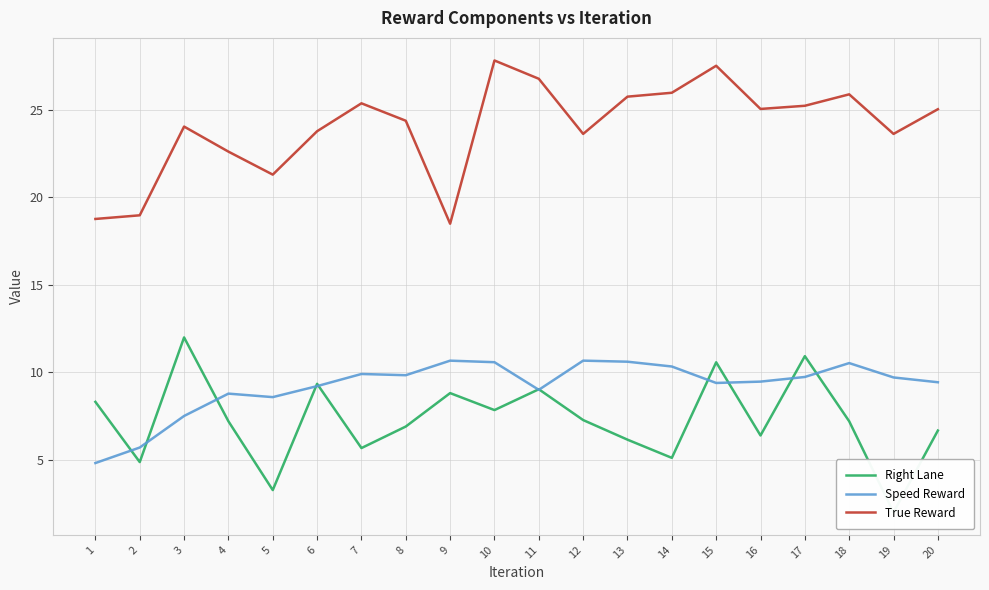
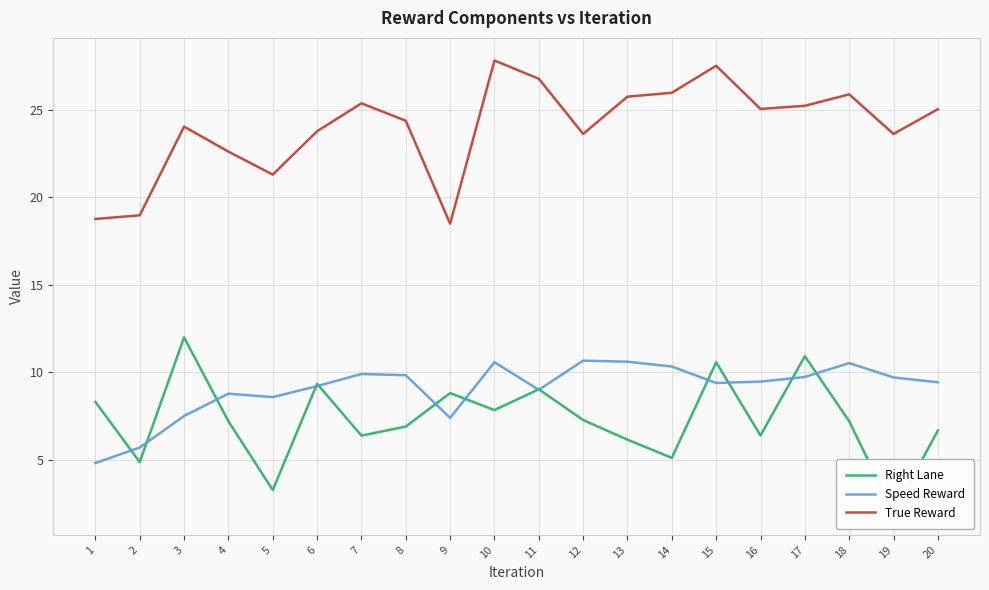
  {
    "Right Lane": {
      "1": 8.3,
      "2": 4.9,
      "3": 12.0,
      "4": 7.2,
      "5": 3.3,
-     "7": 5.7,
+     "7": 6.4,
      "8": 6.9,
      "9": 8.8,
      "10": 7.8,
      "12": 7.3,
      "13": 6.1,
      "14": 5.1,
      "15": 10.6,
      "16": 6.4,
      "17": 10.9,
      "18": 7.2,
      "20": 6.7
    },
    "Speed Reward": {
      "1": 4.8,
      "2": 5.7,
      "3": 7.5,
      "4": 8.8,
      "5": 8.6,
      "7": 9.9,
      "8": 9.8,
-     "9": 10.7,
+     "9": 7.4,
      "10": 10.6,
      "12": 10.7,
      "13": 10.6,
      "14": 10.3,
      "15": 9.4,
      "16": 9.5,
      "17": 9.7,
      "18": 10.5,
      "19": 9.7,
      "20": 9.4
    },
    "True Reward": {
      "1": 18.7,
      "2": 19.0,
      "3": 24.0,
      "4": 22.6,
      "5": 21.3,
      "6": 23.8,
      "7": 25.4,
      "8": 24.4,
      "9": 18.5,
      "10": 27.8,
      "11": 26.8,
      "12": 23.6,
      "13": 25.7,
      "14": 26.0,
      "15": 27.5,
      "16": 25.0,
      "17": 25.2,
      "18": 25.9,
      "19": 23.6,
      "20": 25.0
    }
  }
